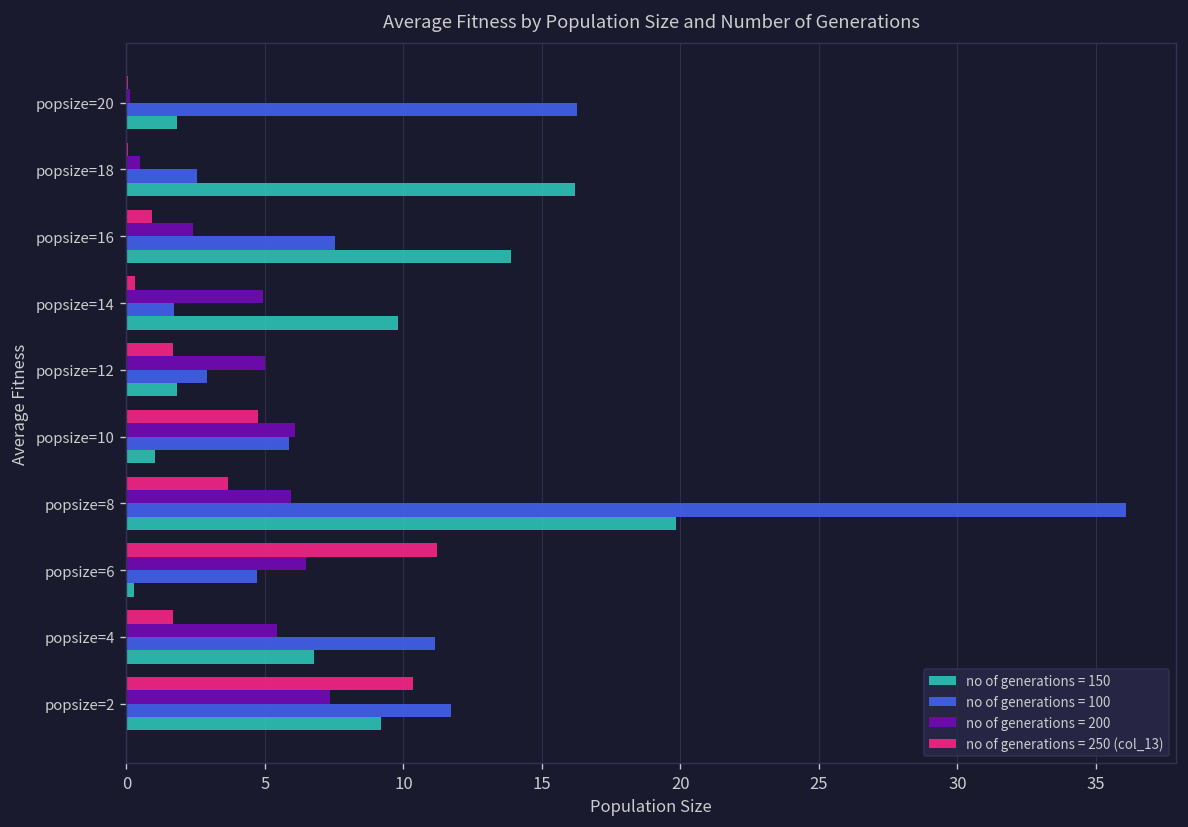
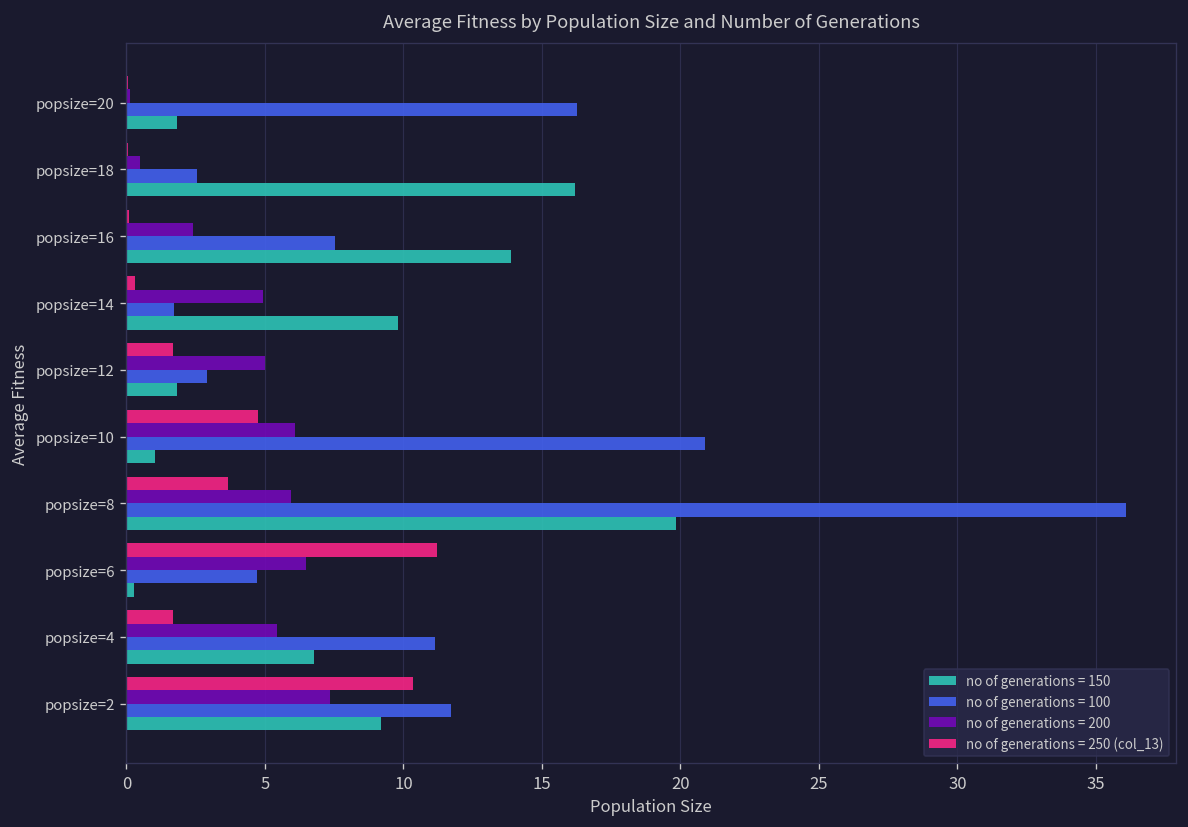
  {
    "no of generations = 150": {
      "popsize=20": 1.8,
      "popsize=18": 16.2,
      "popsize=16": 13.9,
      "popsize=14": 9.8,
      "popsize=12": 1.8,
      "popsize=10": 1.0,
      "popsize=8": 19.8,
      "popsize=6": 0.3,
      "popsize=4": 6.8,
      "popsize=2": 9.2
    },
    "no of generations = 100": {
      "popsize=20": 16.3,
      "popsize=18": 2.5,
      "popsize=16": 7.5,
      "popsize=14": 1.7,
      "popsize=12": 2.9,
-     "popsize=10": 5.9,
+     "popsize=10": 20.9,
      "popsize=8": 36.1,
      "popsize=6": 4.7,
      "popsize=4": 11.1,
      "popsize=2": 11.7
    },
    "no of generations = 200": {
      "popsize=20": 0.1,
      "popsize=18": 0.5,
      "popsize=16": 2.4,
      "popsize=14": 4.9,
      "popsize=12": 5.0,
      "popsize=10": 6.1,
      "popsize=8": 5.9,
      "popsize=6": 6.5,
      "popsize=4": 5.4,
      "popsize=2": 7.3
    },
    "no of generations = 250 (col_13)": {
-     "popsize=16": 0.9,
+     "popsize=16": 0.1,
      "popsize=14": 0.3,
      "popsize=12": 1.7,
      "popsize=10": 4.8,
      "popsize=8": 3.7,
      "popsize=6": 11.2,
      "popsize=4": 1.7,
      "popsize=2": 10.3
    }
  }
